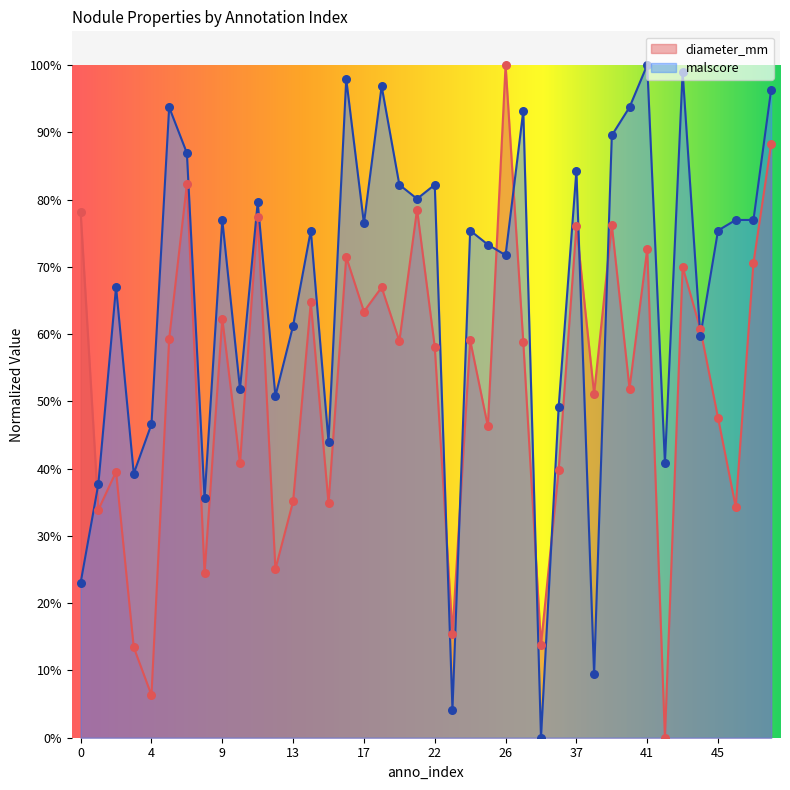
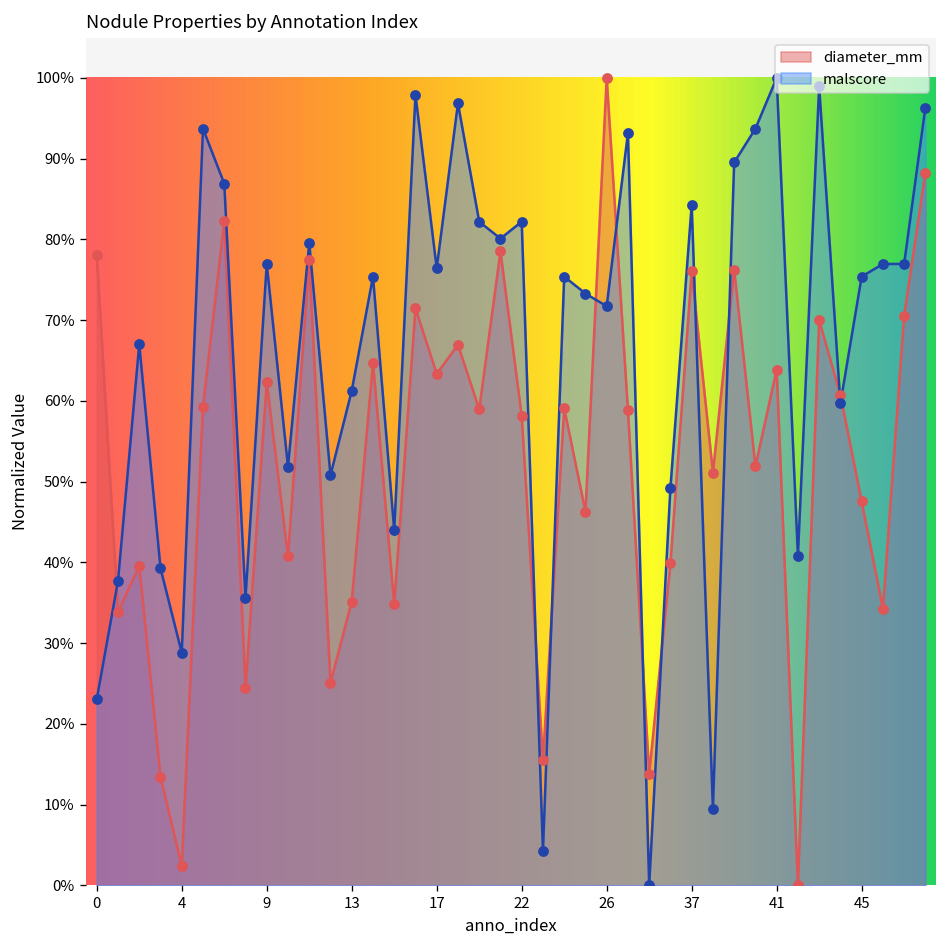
  {
    "diameter_mm": {
      "0": "78%",
-     "4": "6%",
-     "41": "73%",
+     "4": "2%",
+     "41": "64%",
      "45": "48%"
    },
    "malscore": {
      "0": "23%",
-     "4": "47%",
+     "4": "29%",
      "45": "75%"
    }
  }
